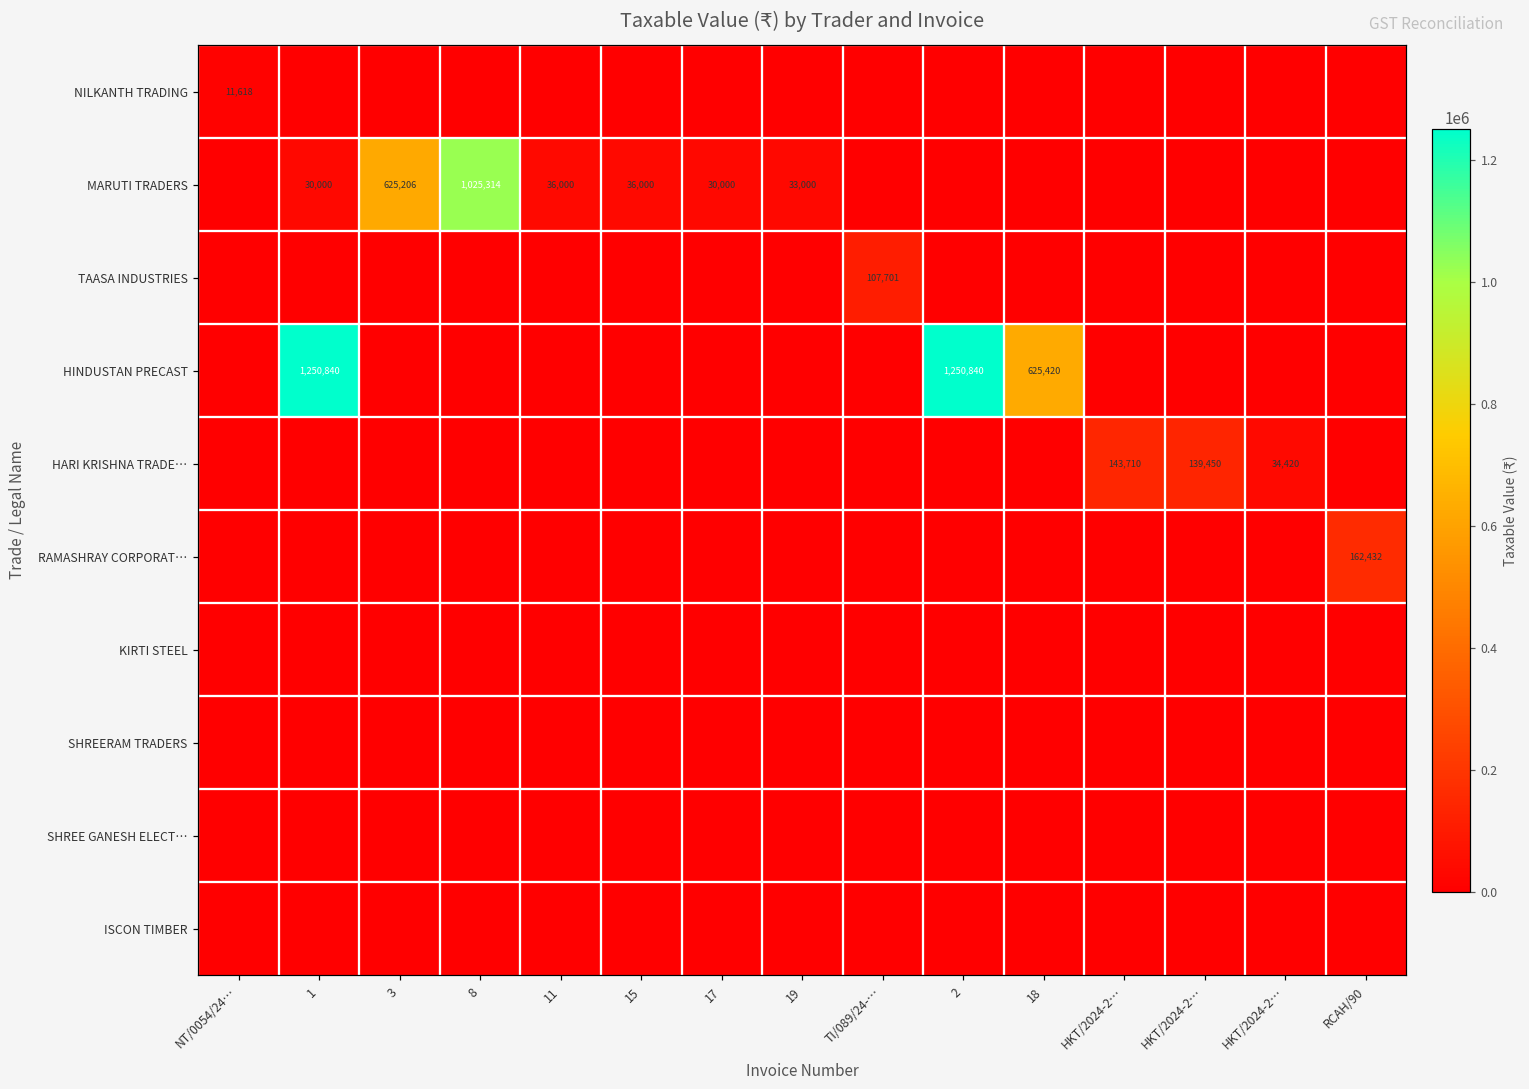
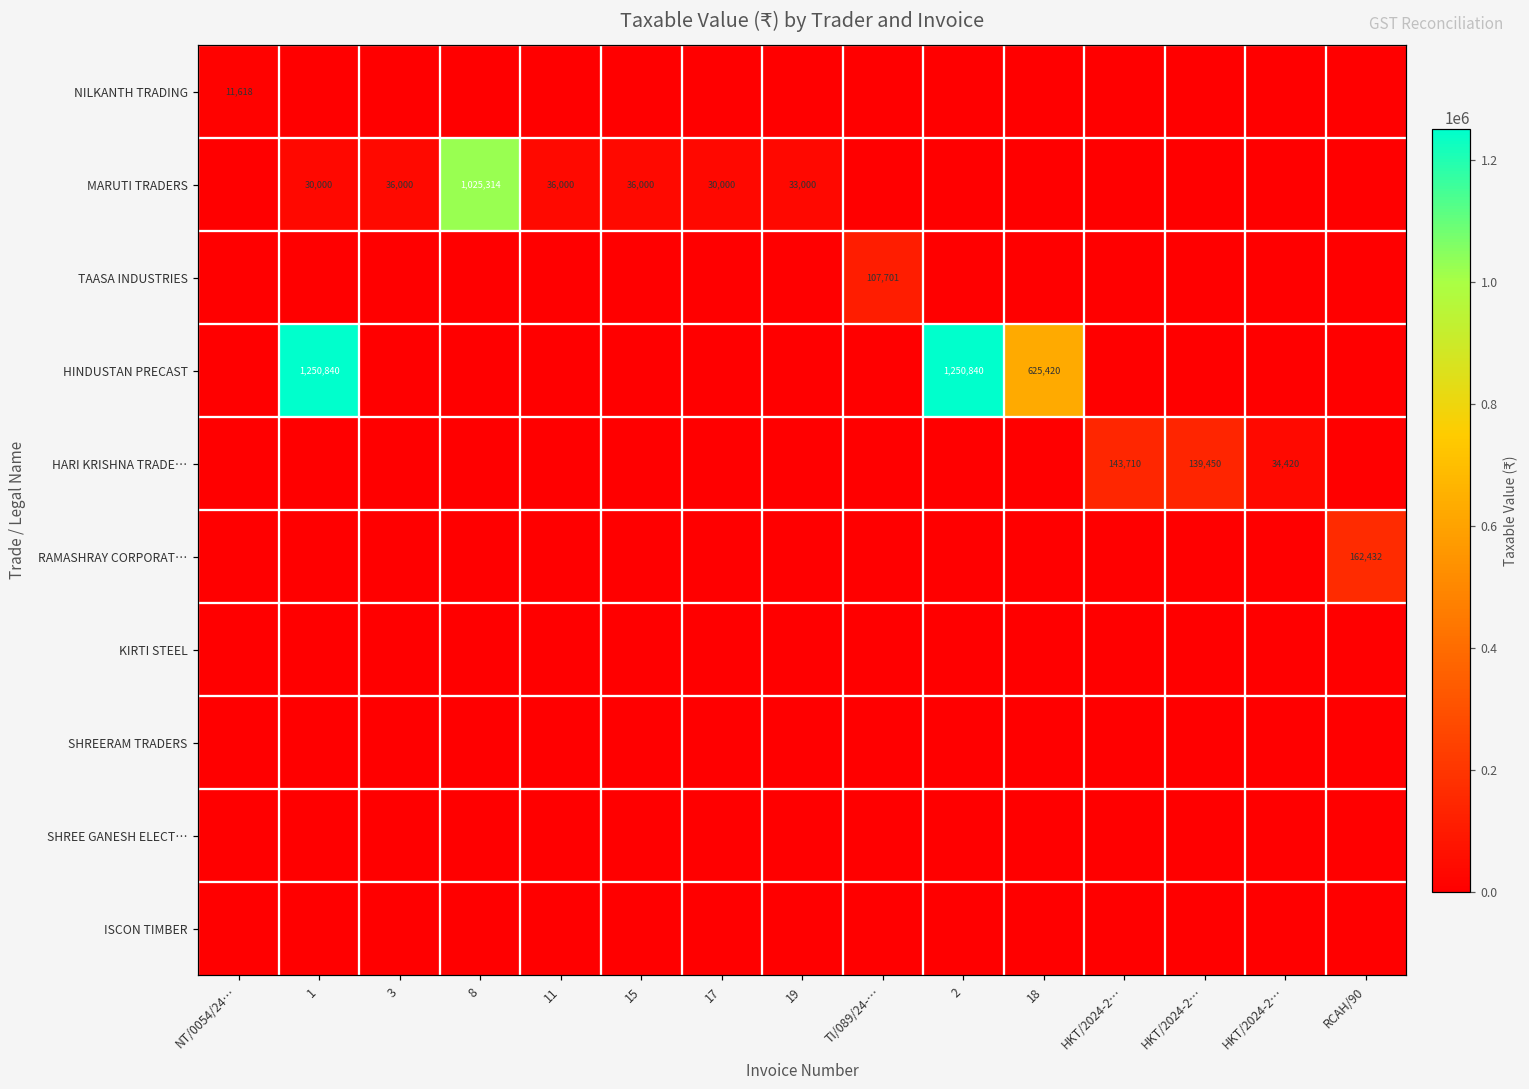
  {
    "NILKANTH TRADING": {
      "NT/0054/24…": "11,618"
    },
    "MARUTI TRADERS": {
      "1": "30,000",
-     "3": "625,206",
+     "3": "36,000",
      "8": "1,025,314",
      "11": "36,000",
      "15": "36,000",
      "17": "30,000",
      "19": "33,000"
    },
    "TAASA INDUSTRIES": {
      "TI/089/24-…": "107,701"
    },
    "HINDUSTAN PRECAST": {
      "1": "1,250,840",
      "2": "1,250,840",
      "18": "625,420"
    },
    "RAMASHRAY CORPORAT…": {
      "RCAH/90": "162,432"
    }
  }
